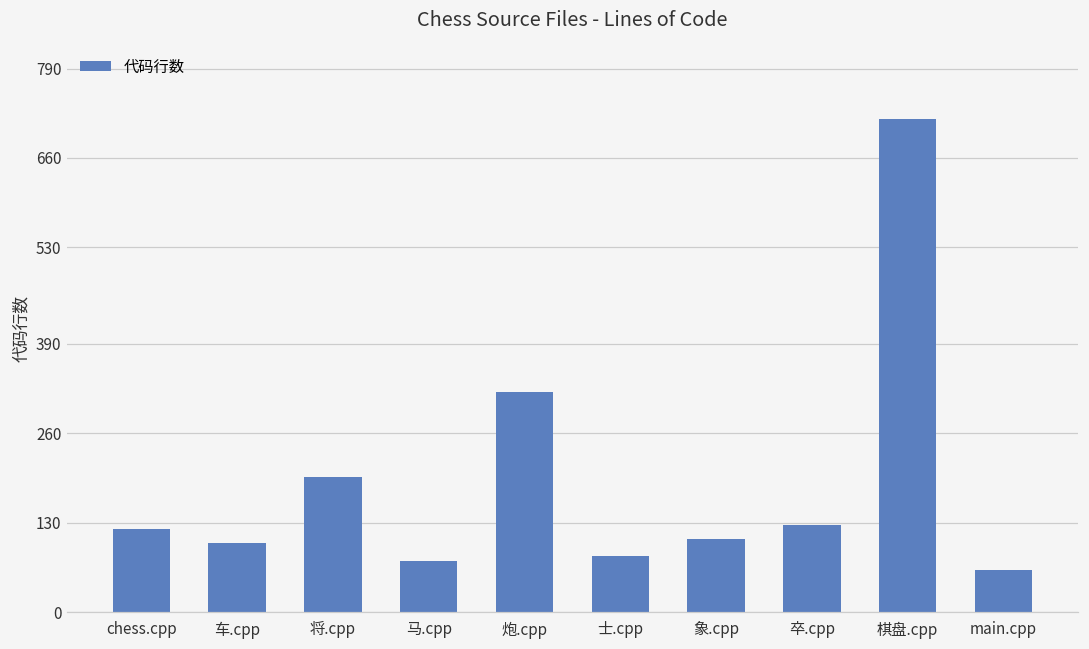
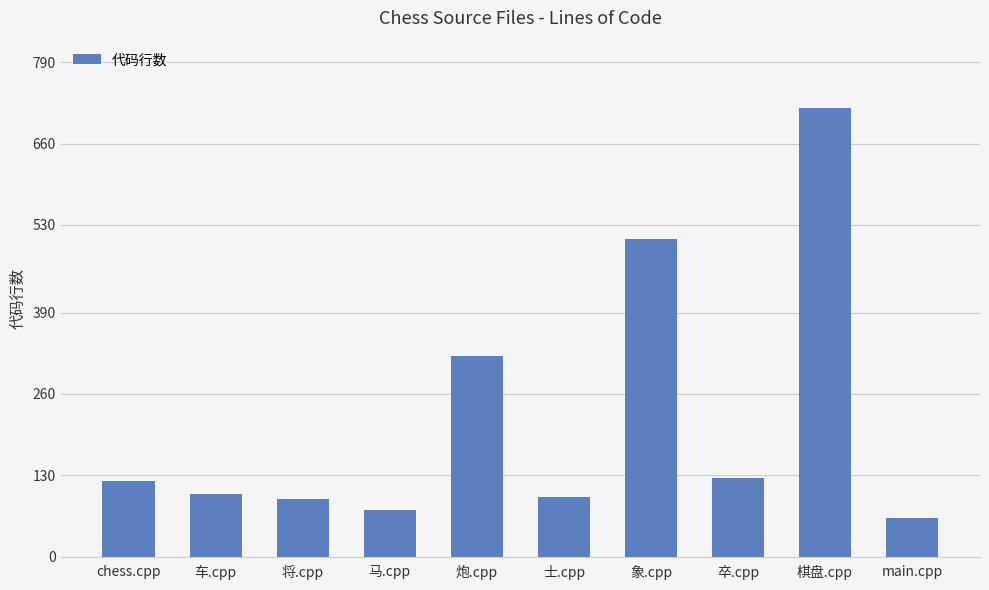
  {
    "chess.cpp": 120,
    "车.cpp": 100,
-   "将.cpp": 200,
+   "将.cpp": 90,
    "马.cpp": 70,
    "炮.cpp": 320,
-   "士.cpp": 80,
-   "象.cpp": 110,
+   "士.cpp": 100,
+   "象.cpp": 510,
    "卒.cpp": 130,
    "棋盘.cpp": 720,
    "main.cpp": 60
  }
